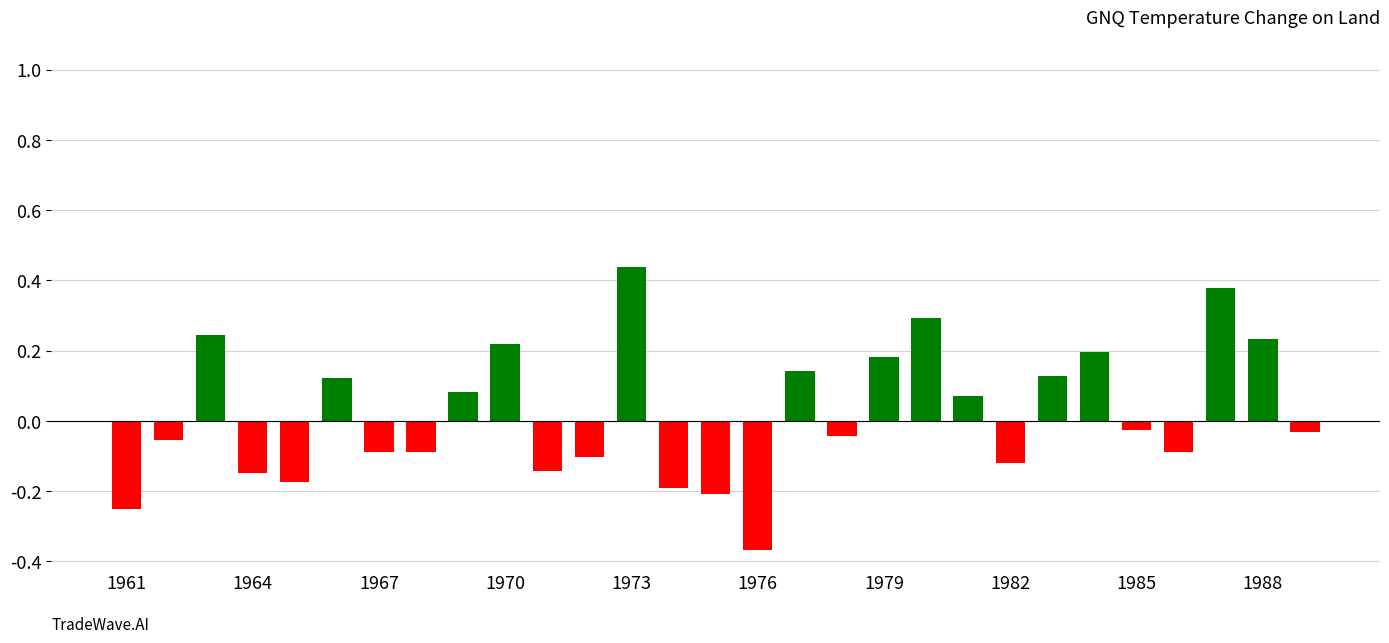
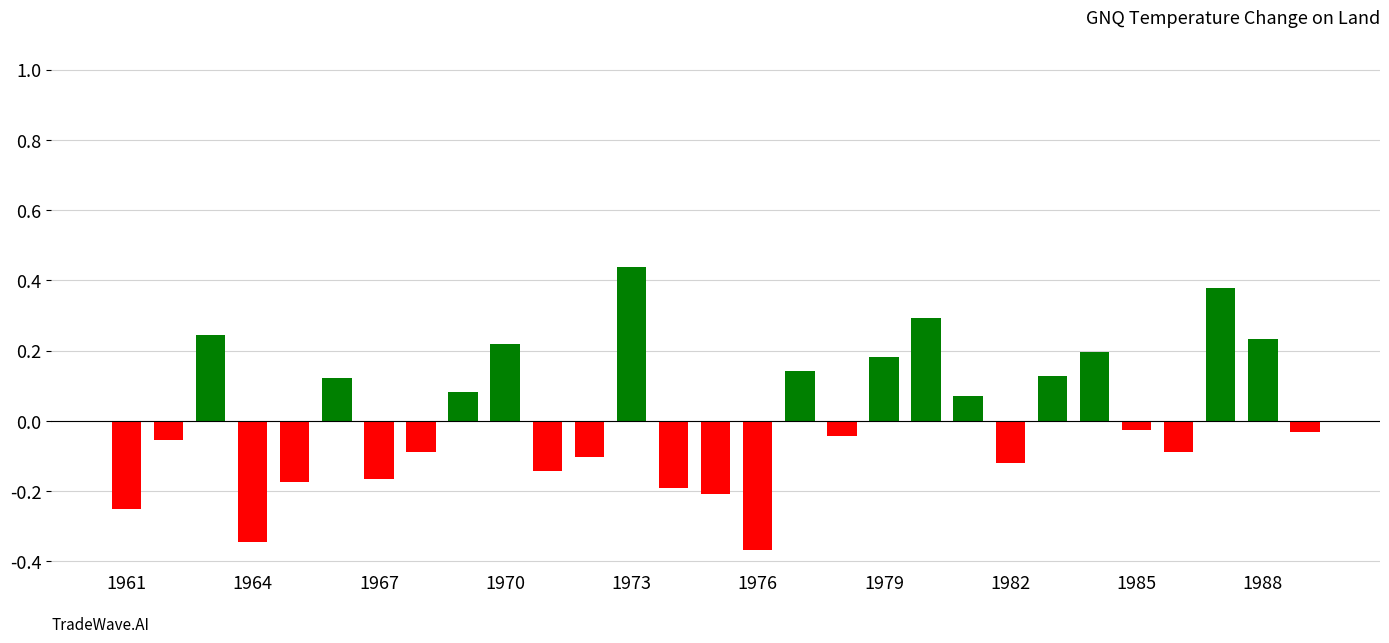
  {
    "1961": -0.25,
-   "1964": -0.15,
-   "1967": -0.09,
+   "1964": -0.34,
+   "1967": -0.17,
    "1970": 0.22,
    "1973": 0.44,
    "1976": -0.37,
    "1979": 0.18,
    "1982": -0.12,
    "1985": -0.03,
    "1988": 0.23
  }
